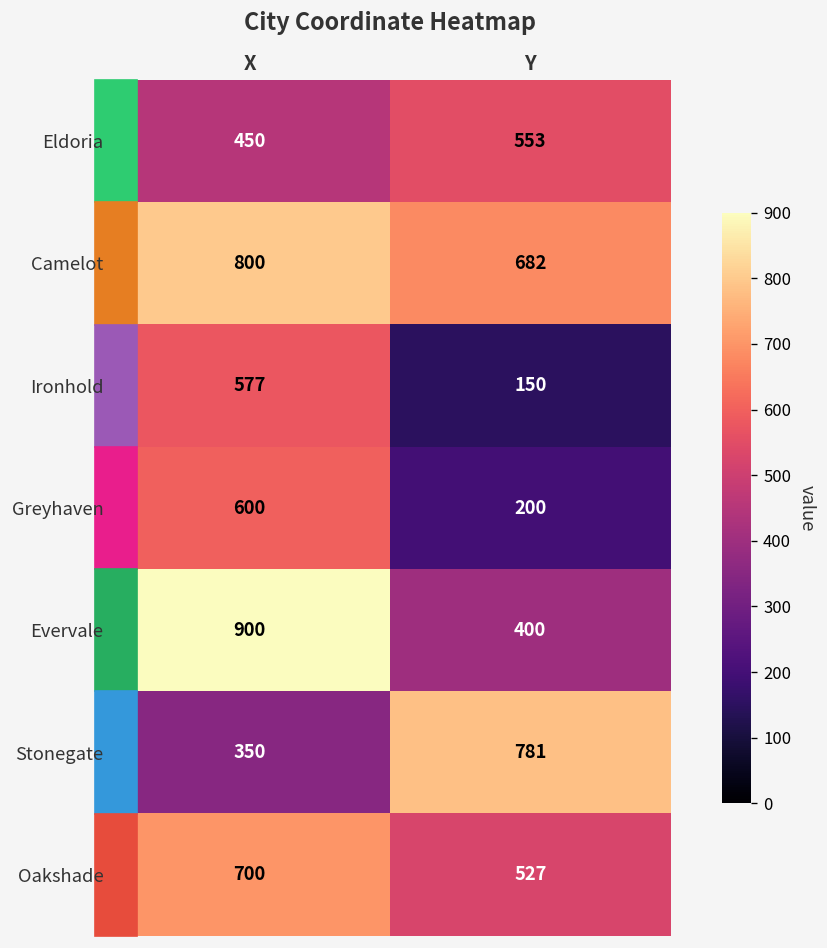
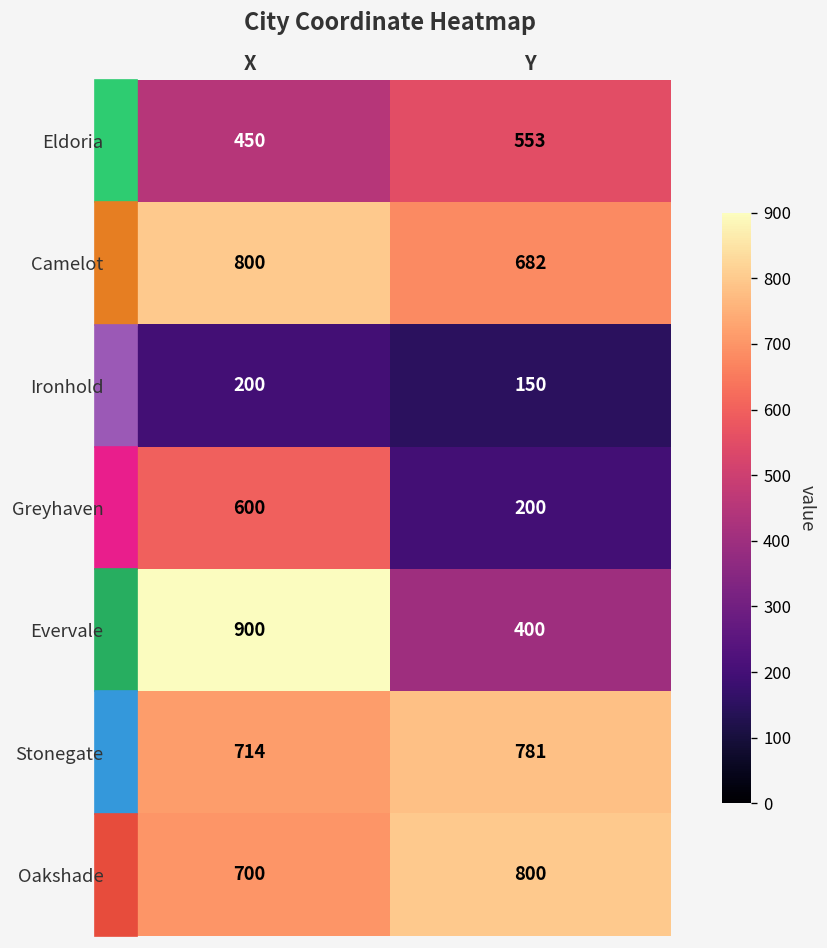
  {
    "Eldoria": {
      "X": 450,
      "Y": 553
    },
    "Camelot": {
      "X": 800,
      "Y": 682
    },
    "Ironhold": {
-     "X": 577,
+     "X": 200,
      "Y": 150
    },
    "Greyhaven": {
      "X": 600,
      "Y": 200
    },
    "Evervale": {
      "X": 900,
      "Y": 400
    },
    "Stonegate": {
-     "X": 350,
+     "X": 714,
      "Y": 781
    },
    "Oakshade": {
      "X": 700,
-     "Y": 527
+     "Y": 800
    }
  }
